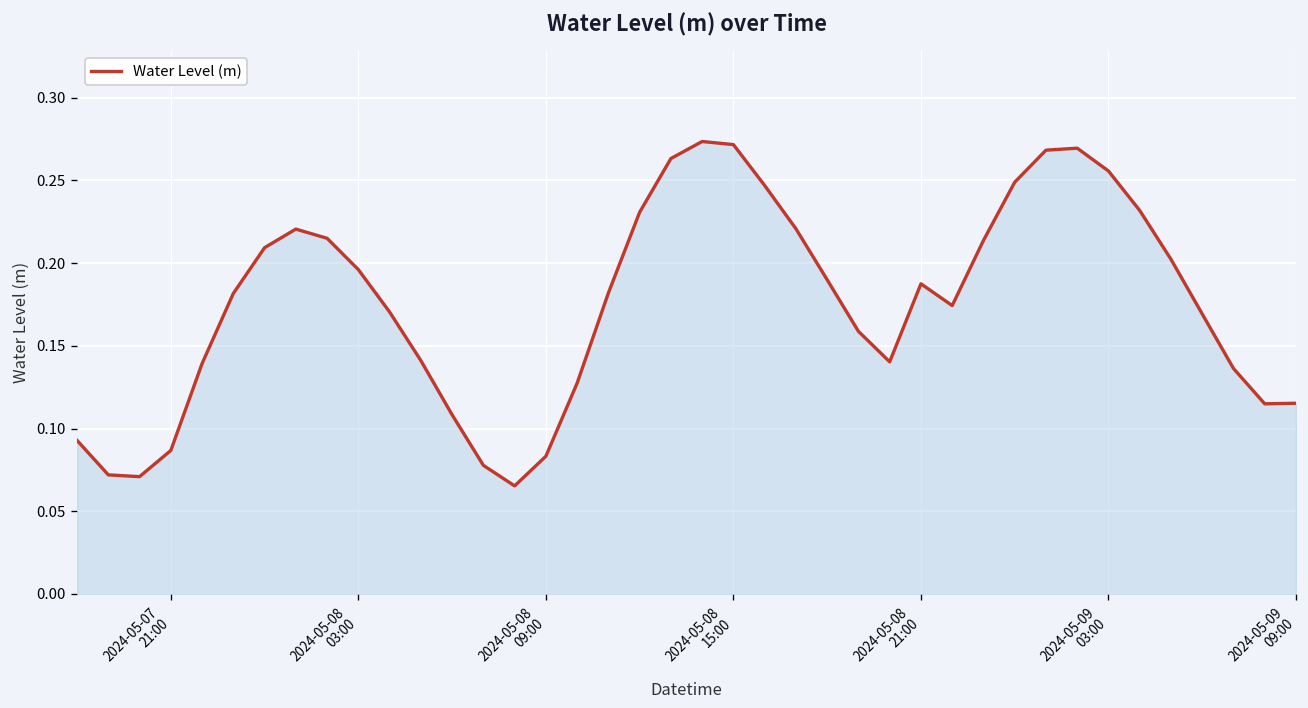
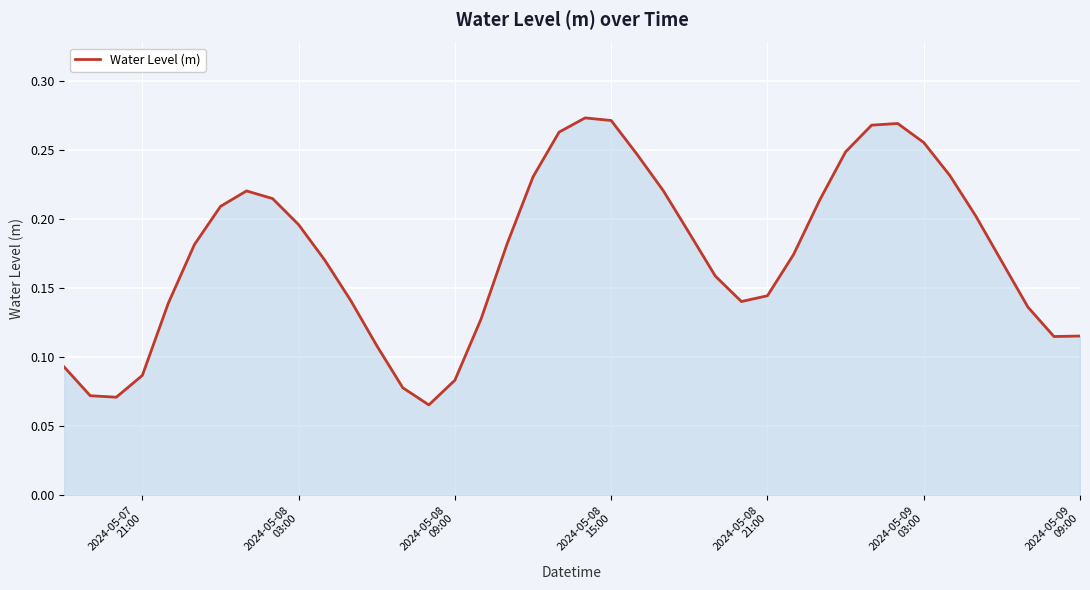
  {
    "2024-05-07 21:00": 0.087,
    "2024-05-08 03:00": 0.196,
    "2024-05-08 09:00": 0.083,
    "2024-05-08 15:00": 0.272,
-   "2024-05-08 21:00": 0.188,
+   "2024-05-08 21:00": 0.145,
    "2024-05-09 03:00": 0.256,
    "2024-05-09 09:00": 0.115
  }
